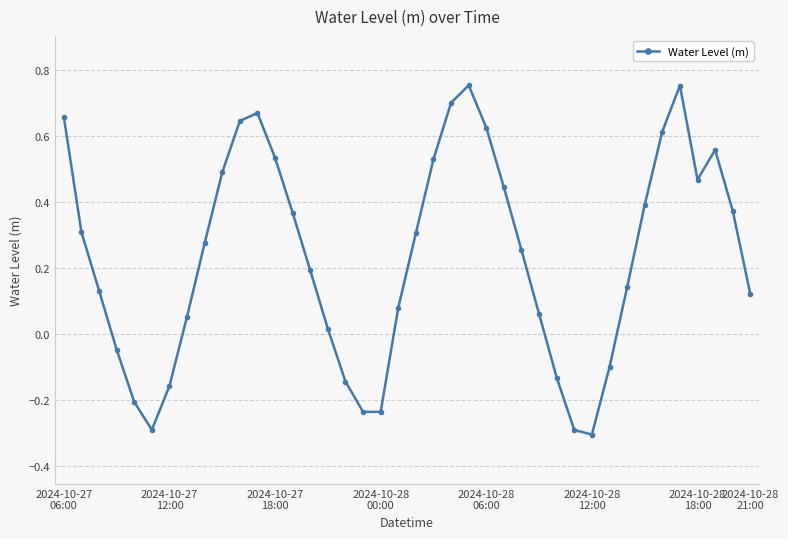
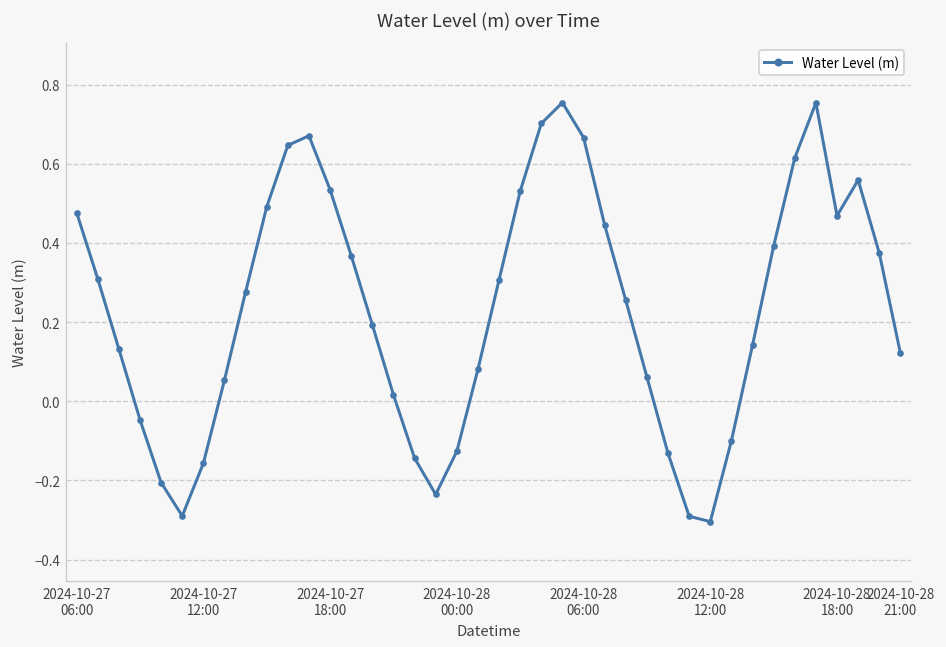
  {
-   "2024-10-27 06:00": 0.66,
+   "2024-10-27 06:00": 0.48,
    "2024-10-27 12:00": -0.16,
    "2024-10-27 18:00": 0.53,
-   "2024-10-28 00:00": -0.24,
-   "2024-10-28 06:00": 0.63,
+   "2024-10-28 00:00": -0.13,
+   "2024-10-28 06:00": 0.67,
    "2024-10-28 12:00": -0.30,
    "2024-10-28 18:00": 0.47,
    "2024-10-28 21:00": 0.12
  }
